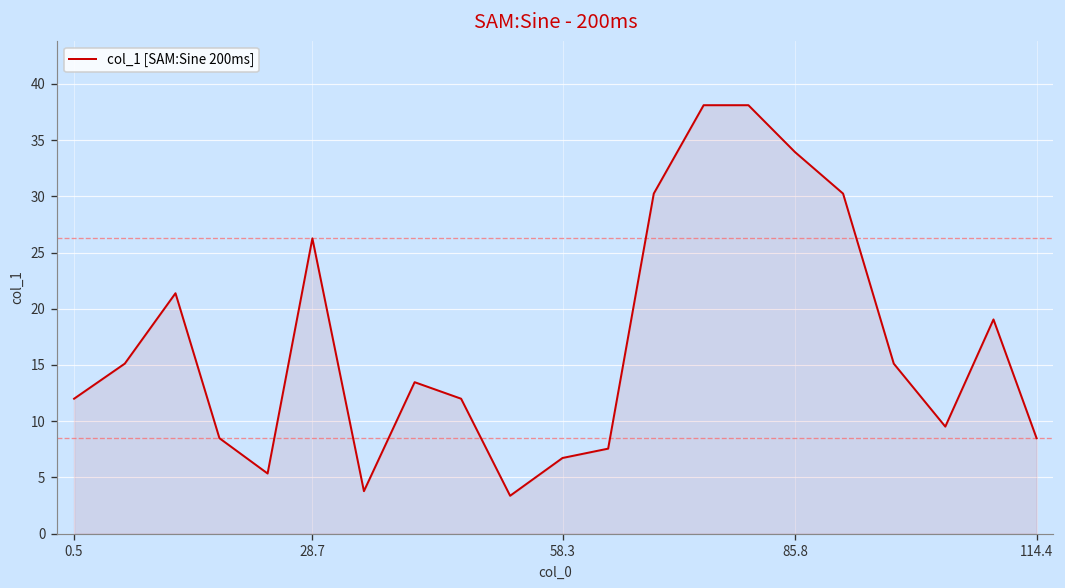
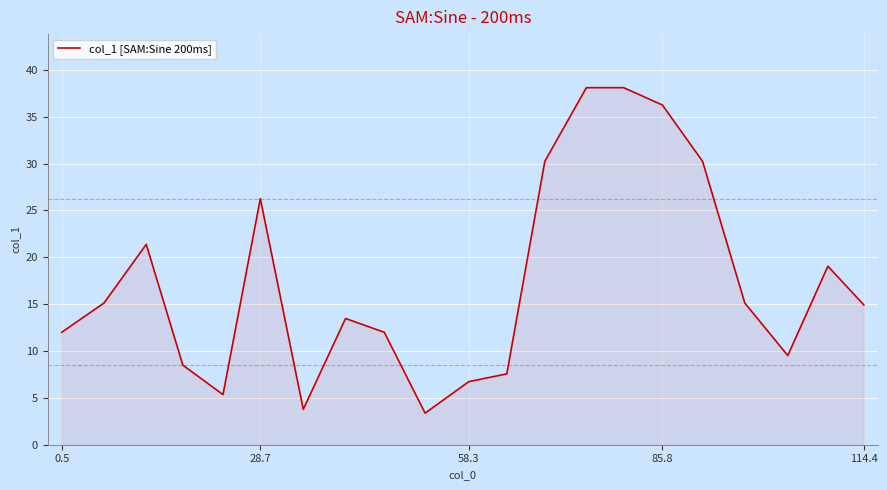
  {
    "0.5": 12,
    "28.7": 26,
    "58.3": 7,
-   "85.8": 34,
-   "114.4": 8
+   "85.8": 36,
+   "114.4": 15
  }
